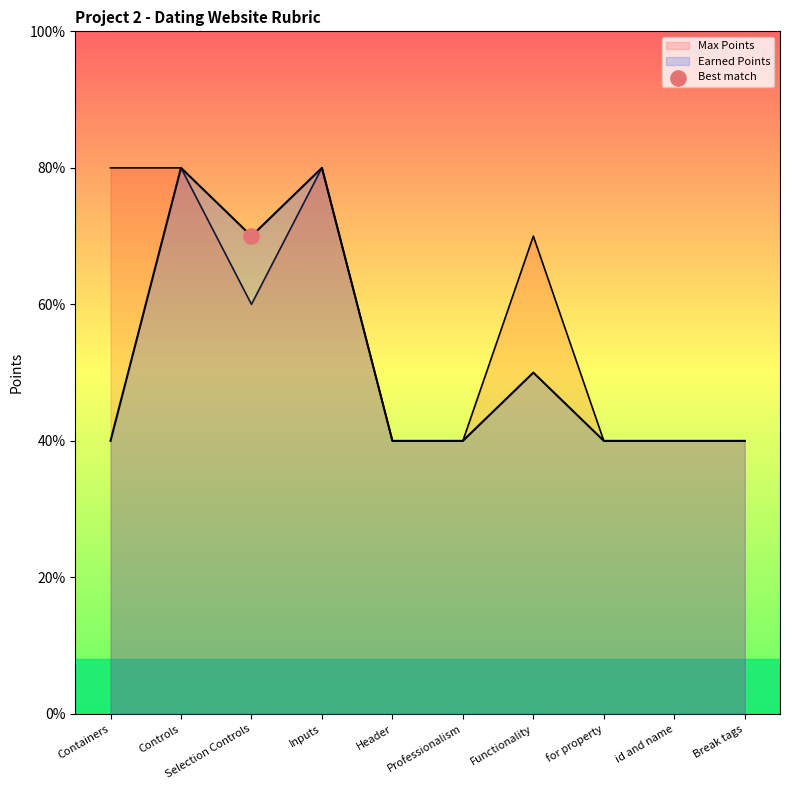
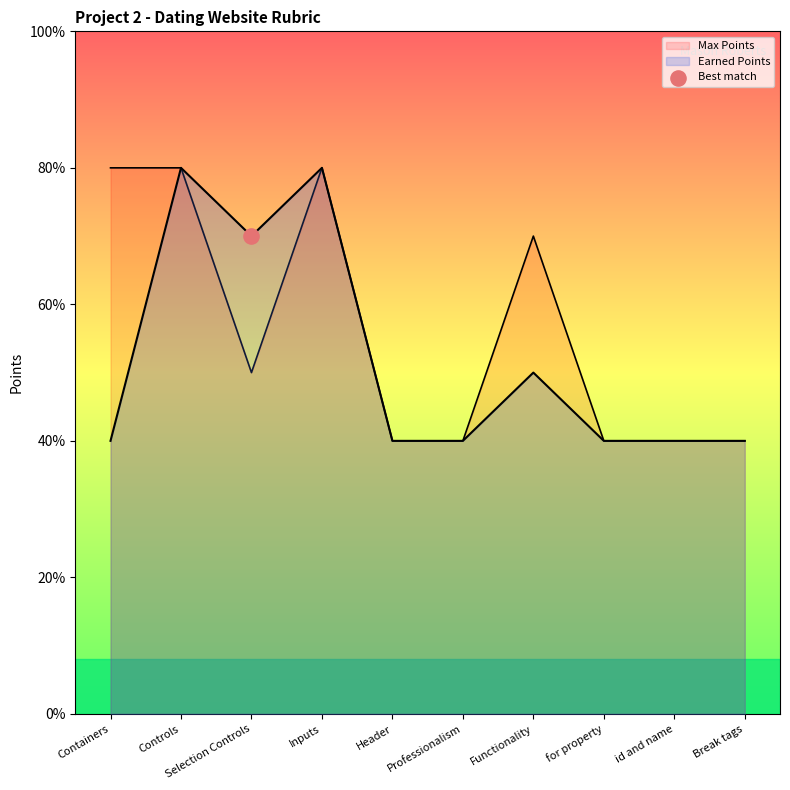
  {
    "Max Points": {
      "Containers": "80%",
-     "Selection Controls": "60%",
+     "Selection Controls": "50%",
      "Functionality": "70%"
    },
    "Earned Points": {
      "Containers": "40%",
      "Functionality": "50%"
    }
  }
